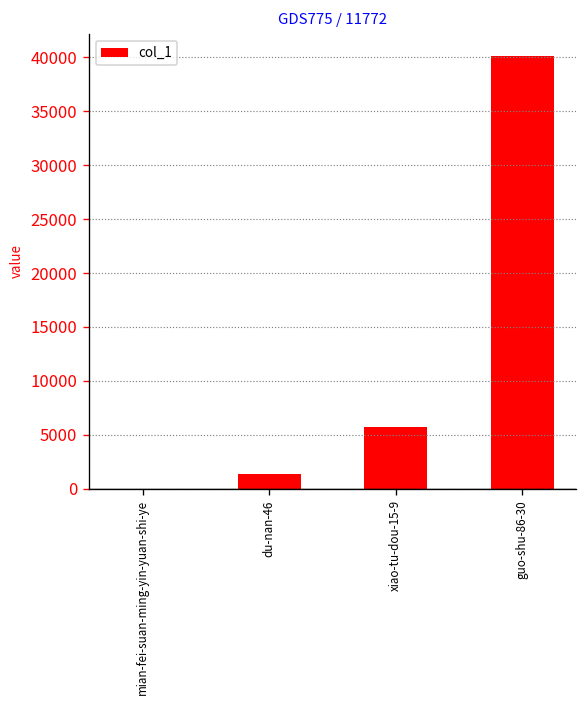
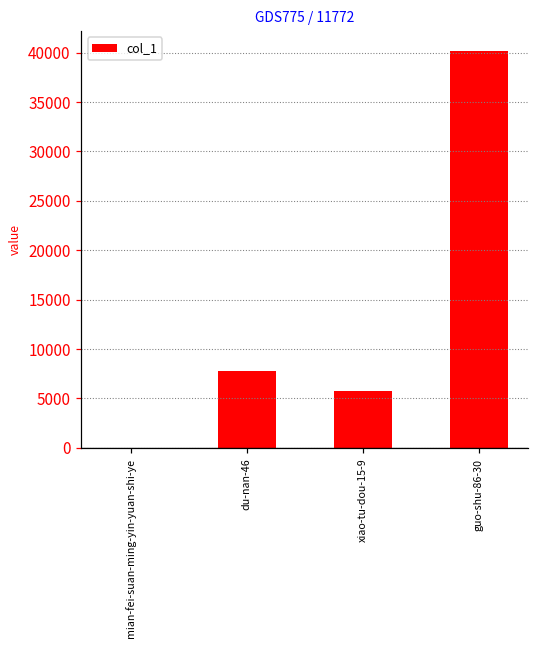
  {
-   "du-nan-46": 1000,
+   "du-nan-46": 8000,
    "xiao-tu-dou-15-9": 6000,
    "guo-shu-86-30": 40000
  }
